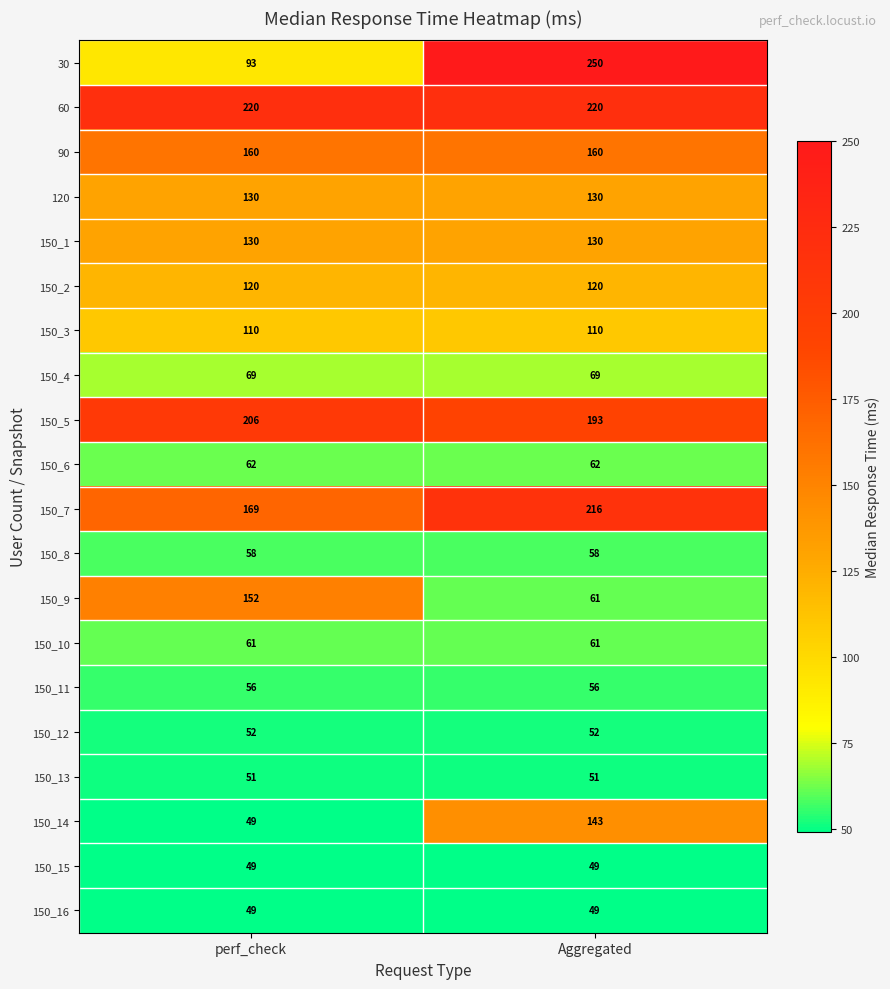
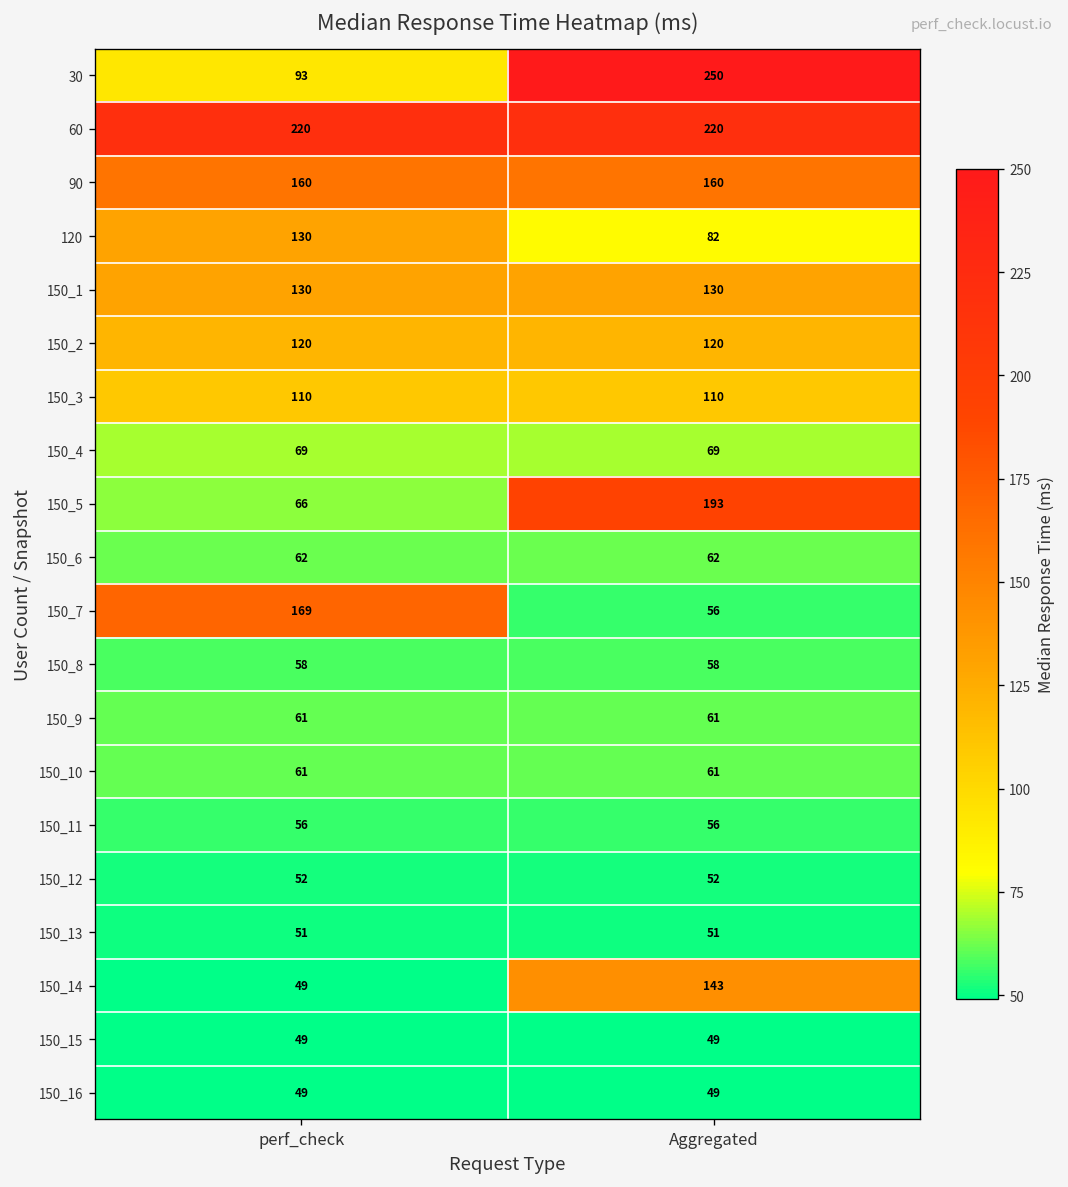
  {
    "30": {
      "perf_check": 93,
      "Aggregated": 250
    },
    "60": {
      "perf_check": 220,
      "Aggregated": 220
    },
    "90": {
      "perf_check": 160,
      "Aggregated": 160
    },
    "120": {
      "perf_check": 130,
-     "Aggregated": 130
+     "Aggregated": 82
    },
    "150_1": {
      "perf_check": 130,
      "Aggregated": 130
    },
    "150_2": {
      "perf_check": 120,
      "Aggregated": 120
    },
    "150_3": {
      "perf_check": 110,
      "Aggregated": 110
    },
    "150_4": {
      "perf_check": 69,
      "Aggregated": 69
    },
    "150_5": {
-     "perf_check": 206,
+     "perf_check": 66,
      "Aggregated": 193
    },
    "150_6": {
      "perf_check": 62,
      "Aggregated": 62
    },
    "150_7": {
      "perf_check": 169,
-     "Aggregated": 216
+     "Aggregated": 56
    },
    "150_8": {
      "perf_check": 58,
      "Aggregated": 58
    },
    "150_9": {
-     "perf_check": 152,
+     "perf_check": 61,
      "Aggregated": 61
    },
    "150_10": {
      "perf_check": 61,
      "Aggregated": 61
    },
    "150_11": {
      "perf_check": 56,
      "Aggregated": 56
    },
    "150_12": {
      "perf_check": 52,
      "Aggregated": 52
    },
    "150_13": {
      "perf_check": 51,
      "Aggregated": 51
    },
    "150_14": {
      "perf_check": 49,
      "Aggregated": 143
    },
    "150_15": {
      "perf_check": 49,
      "Aggregated": 49
    },
    "150_16": {
      "perf_check": 49,
      "Aggregated": 49
    }
  }
